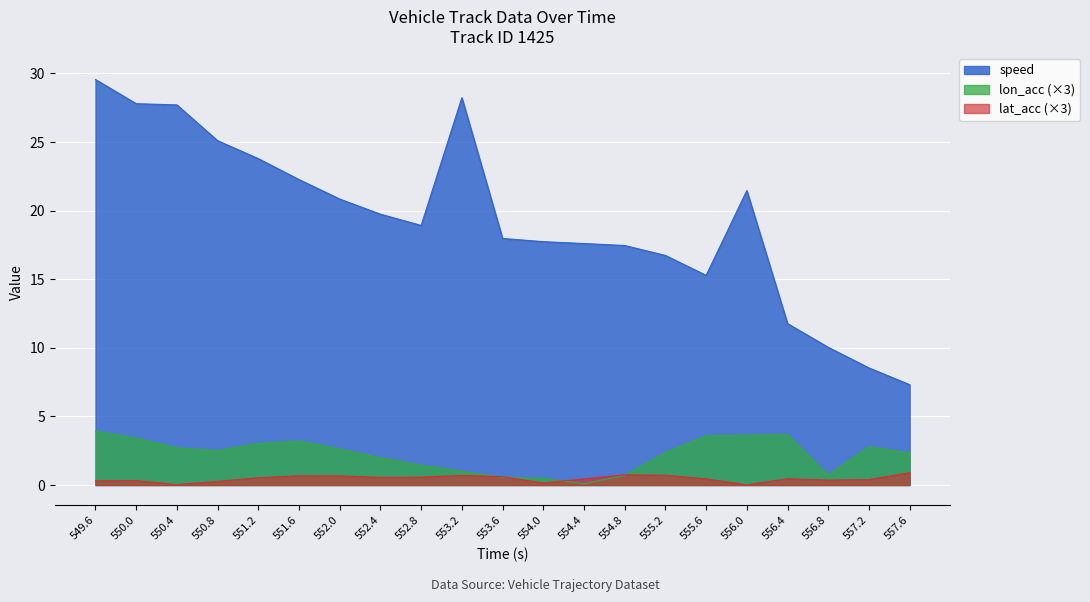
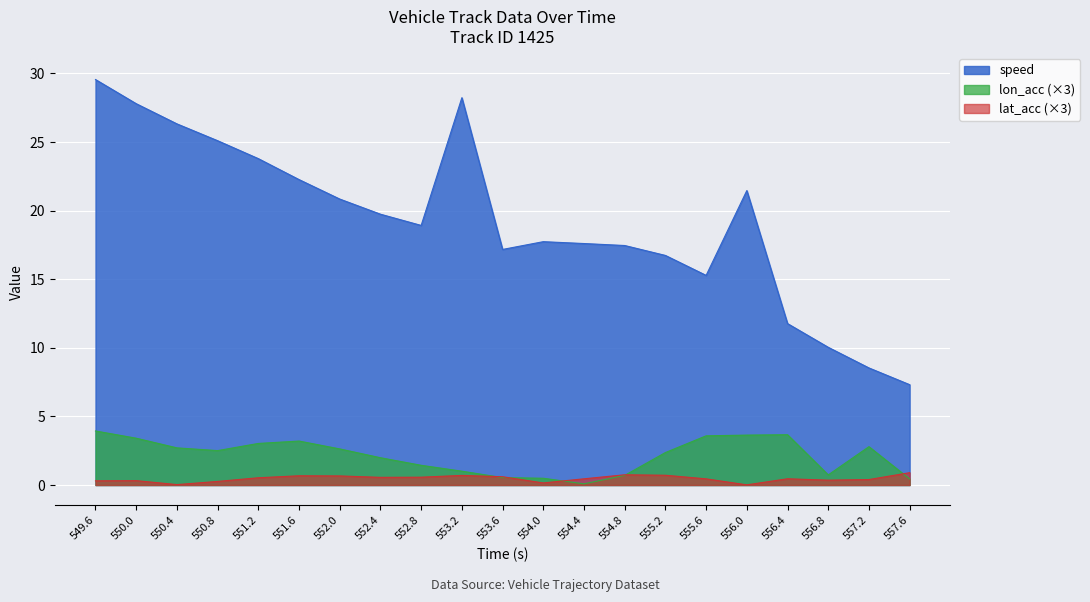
  {
    "speed": {
      "549.6": 29.6,
      "550.0": 27.8,
-     "550.4": 27.7,
+     "550.4": 26.3,
      "550.8": 25.1,
      "551.2": 23.8,
      "551.6": 22.3,
      "552.0": 20.8,
      "552.4": 19.7,
      "552.8": 18.9,
      "553.2": 28.2,
-     "553.6": 18.0,
+     "553.6": 17.2,
      "554.0": 17.7,
      "554.4": 17.6,
      "554.8": 17.5,
      "555.2": 16.7,
      "555.6": 15.3,
      "556.0": 21.5,
      "556.4": 11.8,
      "556.8": 10.0,
      "557.2": 8.5,
      "557.6": 7.3
    },
    "lon_acc (×3)": {
      "549.6": 3.9,
      "550.0": 3.4,
      "550.4": 2.7,
      "550.8": 2.5,
      "551.2": 3.0,
      "551.6": 3.2,
      "552.0": 2.6,
      "552.4": 2.0,
      "552.8": 1.4,
      "553.2": 1.0,
      "554.0": 0.5,
      "554.4": 0.1,
      "555.2": 2.4,
      "555.6": 3.6,
      "556.0": 3.6,
      "556.4": 3.7,
      "556.8": 0.7,
      "557.2": 2.8,
-     "557.6": 2.3
+     "557.6": 0.4
    },
    "lat_acc (×3)": {
      "549.6": 0.3,
      "550.0": 0.3,
      "550.4": 0.0,
      "550.8": 0.3,
      "551.2": 0.5,
      "551.6": 0.7,
      "552.0": 0.7,
      "552.4": 0.6,
      "552.8": 0.6,
      "553.2": 0.7,
      "554.0": 0.2,
      "554.4": 0.5,
      "555.2": 0.7,
      "555.6": 0.4,
      "556.0": 0.0,
      "556.4": 0.5,
      "556.8": 0.4,
      "557.2": 0.4,
      "557.6": 0.9
    }
  }
